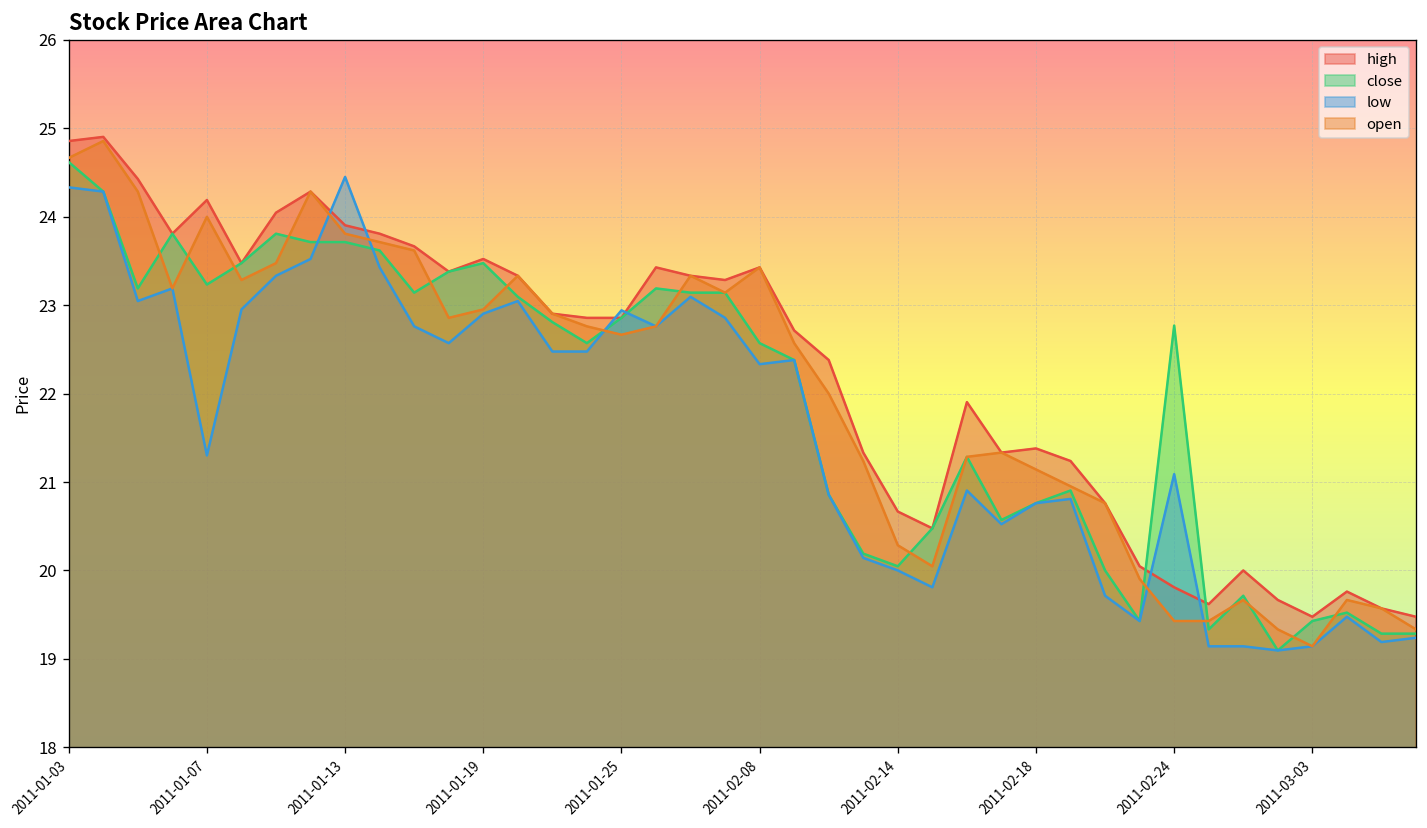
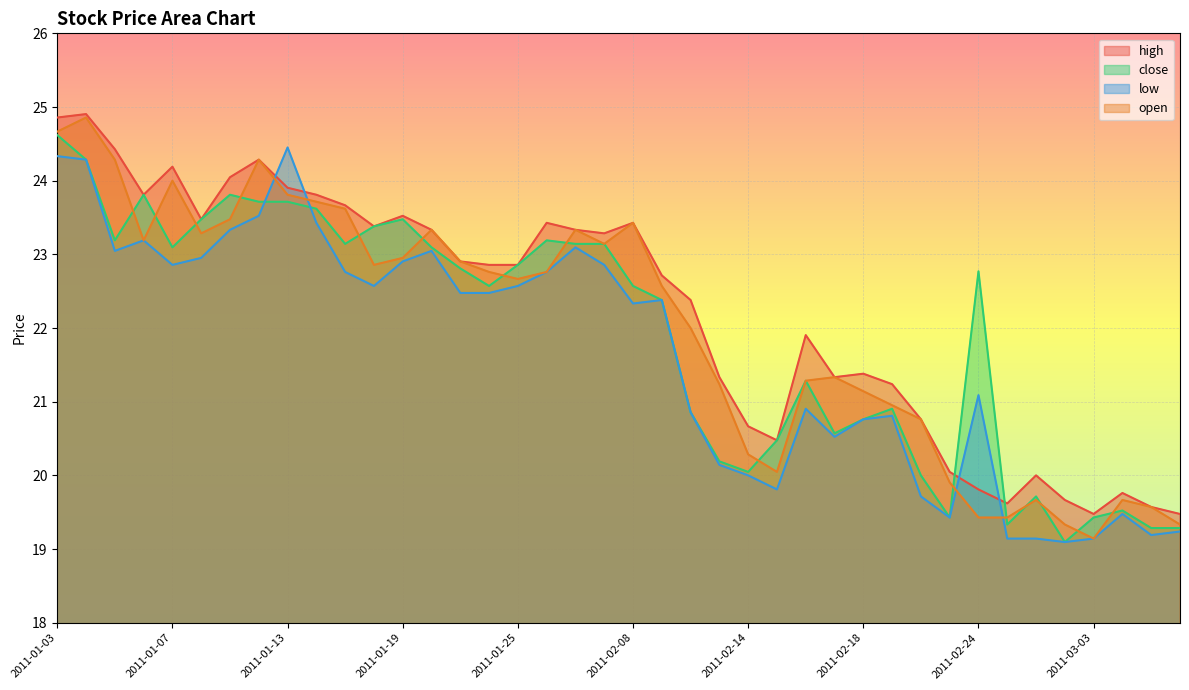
  {
    "close": {
      "2011-01-03": 24.6,
-     "2011-01-07": 23.2,
+     "2011-01-07": 23.1,
      "2011-01-13": 23.7,
      "2011-01-19": 23.5,
      "2011-02-08": 22.6,
      "2011-02-14": 20.0,
      "2011-02-24": 22.8,
      "2011-03-03": 19.4
    },
    "low": {
      "2011-01-03": 24.3,
-     "2011-01-07": 21.3,
+     "2011-01-07": 22.9,
      "2011-01-13": 24.5,
      "2011-01-19": 22.9,
-     "2011-01-25": 22.9,
+     "2011-01-25": 22.6,
      "2011-02-08": 22.3,
      "2011-02-14": 20.0,
      "2011-02-24": 21.1
    }
  }
